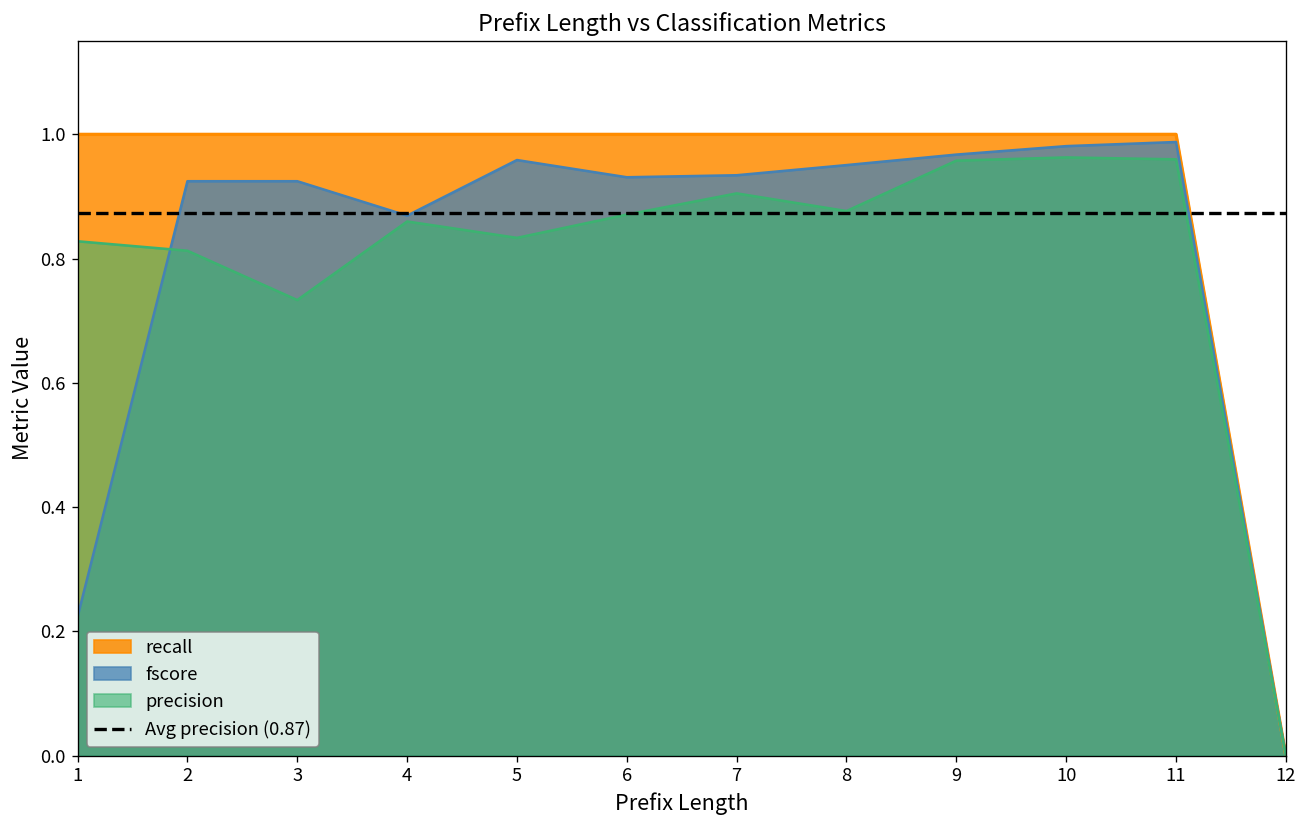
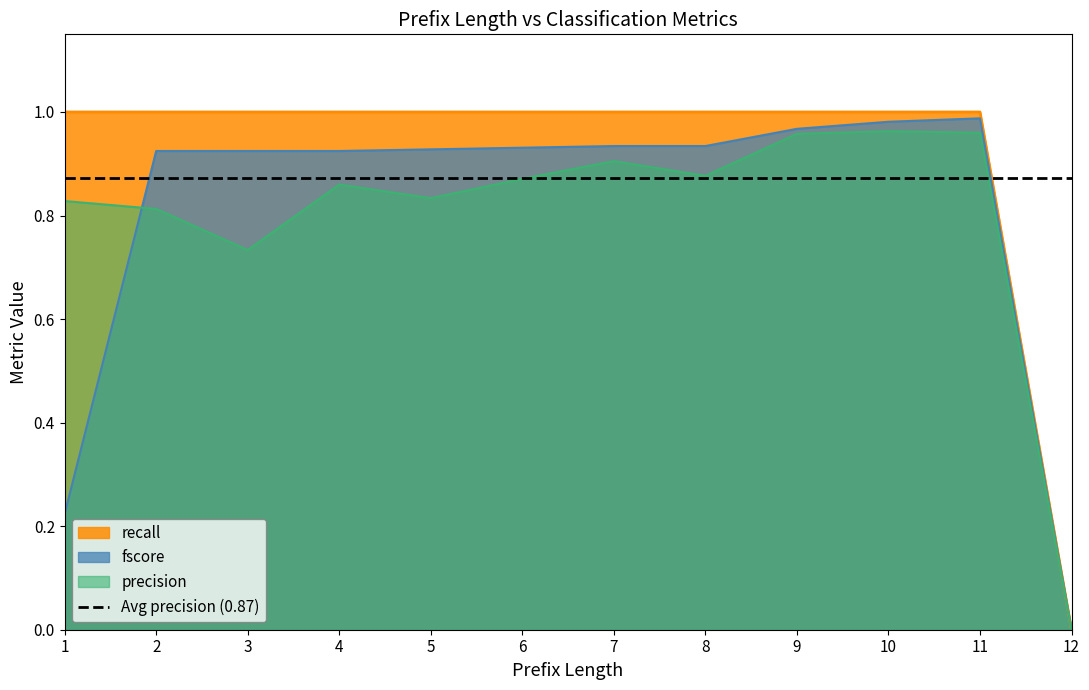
  {
    "recall": {
      "1": 1.00,
      "2": 1.00,
      "3": 1.00,
      "4": 1.00,
      "5": 1.00,
      "6": 1.00,
      "7": 1.00,
      "8": 1.00,
      "9": 1.00,
      "10": 1.00,
      "11": 1.00
    },
    "fscore": {
      "1": 0.22,
      "2": 0.92,
      "3": 0.92,
-     "4": 0.87,
-     "5": 0.96,
+     "4": 0.92,
+     "5": 0.93,
      "6": 0.93,
      "7": 0.93,
-     "8": 0.95,
+     "8": 0.93,
      "9": 0.97,
      "10": 0.98,
      "11": 0.99
    },
    "precision": {
      "1": 0.83,
      "2": 0.81,
      "3": 0.73,
      "4": 0.86,
      "5": 0.83,
      "6": 0.87,
      "7": 0.91,
      "8": 0.88,
      "9": 0.96,
      "10": 0.96,
      "11": 0.96
    }
  }
